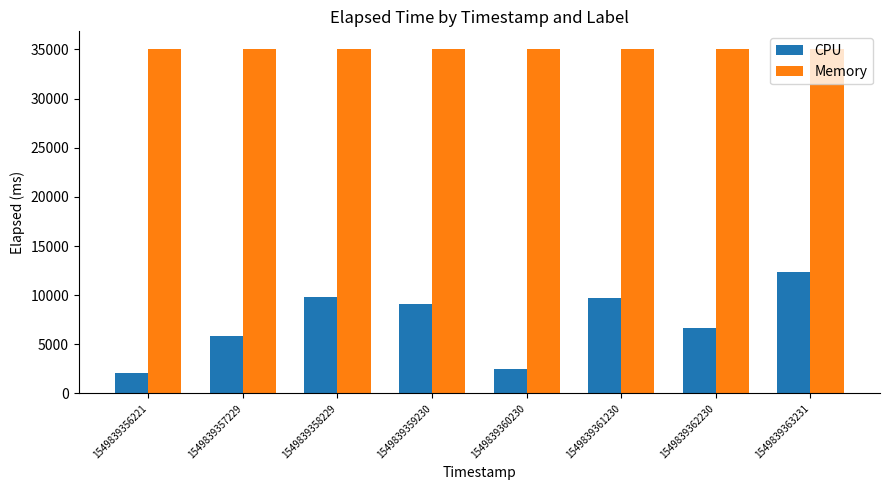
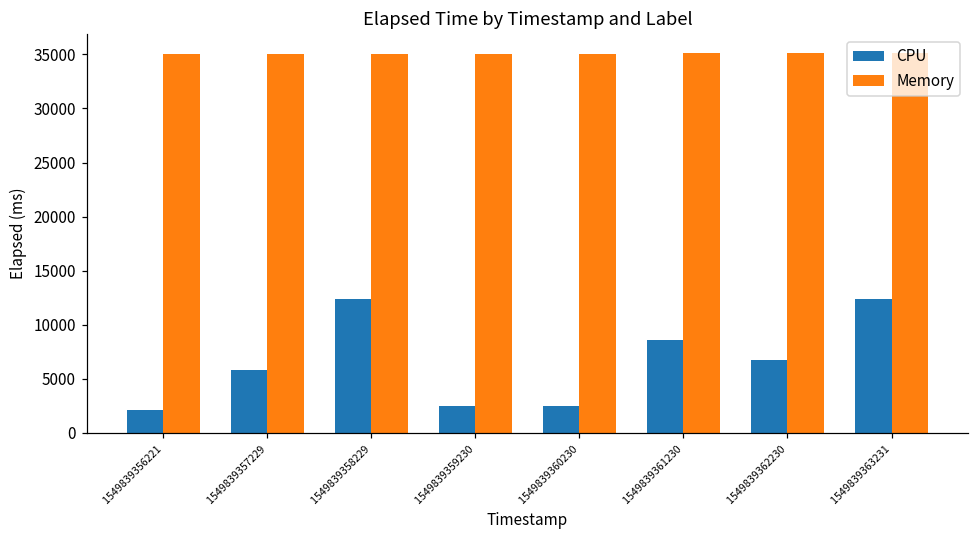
  {
    "CPU": {
      "1549839356221": 2000,
      "1549839357229": 6000,
-     "1549839358229": 10000,
-     "1549839359230": 9000,
+     "1549839358229": 12000,
+     "1549839359230": 2000,
      "1549839360230": 2000,
-     "1549839361230": 10000,
+     "1549839361230": 9000,
      "1549839362230": 7000,
      "1549839363231": 12000
    },
    "Memory": {
      "1549839356221": 35000,
      "1549839357229": 35000,
      "1549839358229": 35000,
      "1549839359230": 35000,
      "1549839360230": 35000,
      "1549839361230": 35000,
      "1549839362230": 35000
    }
  }
